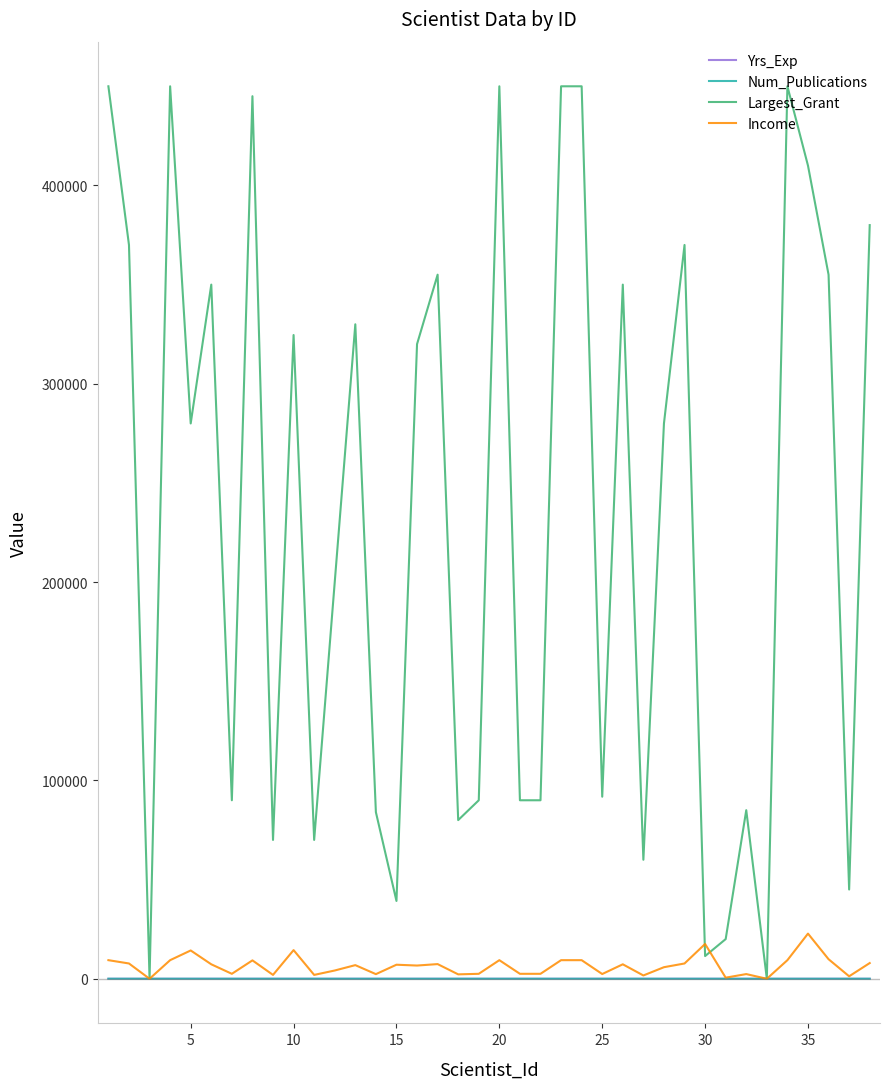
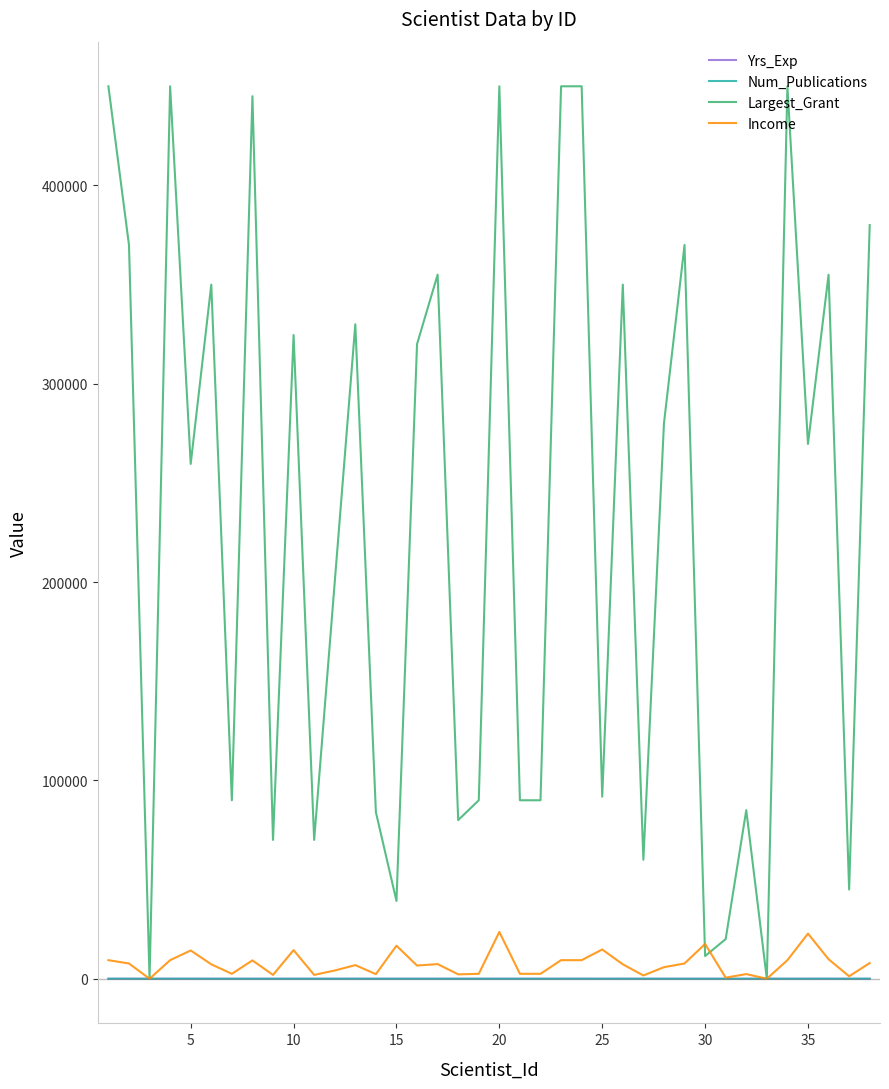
  {
    "Num_Publications": {
      "5": 0,
      "10": 0,
      "15": 0,
      "20": 0,
      "25": 0,
      "30": 0,
      "35": 0
    },
    "Largest_Grant": {
-     "5": 280000,
+     "5": 260000,
      "10": 325000,
      "15": 39000,
      "20": 450000,
      "25": 92000,
      "30": 11000,
-     "35": 410000
+     "35": 270000
    },
    "Income": {
      "5": 14000,
      "10": 14000,
-     "15": 7000,
-     "20": 9000,
-     "25": 2000,
+     "15": 17000,
+     "20": 24000,
+     "25": 15000,
      "30": 18000,
      "35": 23000
    }
  }
